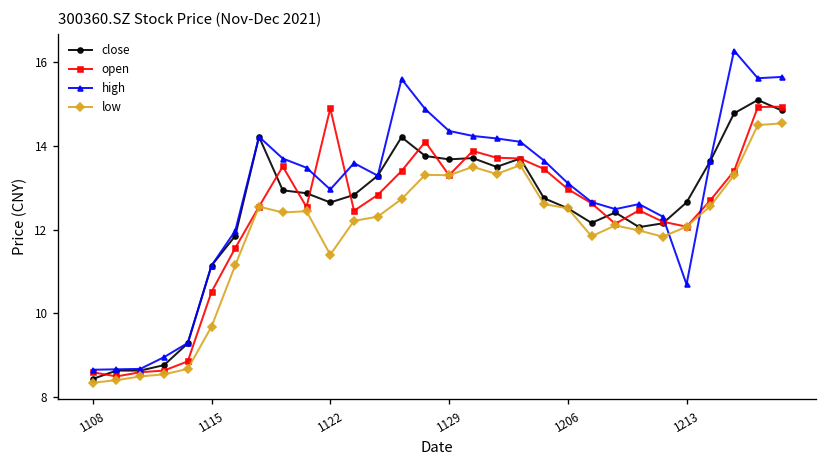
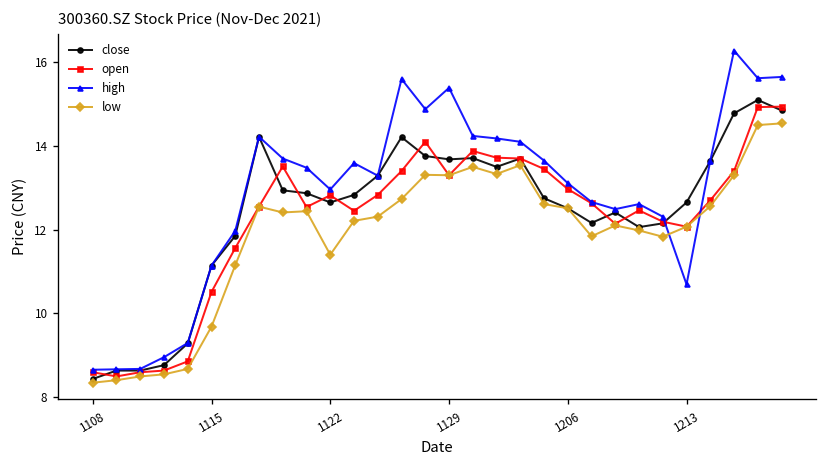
  {
    "close": {
      "1108": 8.4,
      "1122": 12.7,
      "1129": 13.7,
      "1213": 12.7
    },
    "open": {
      "1115": 10.5,
-     "1122": 14.9,
+     "1122": 12.8,
      "1206": 13.0
    },
    "high": {
      "1122": 13.0,
-     "1129": 14.4,
+     "1129": 15.4,
      "1206": 13.1,
      "1213": 10.7
    },
    "low": {
      "1108": 8.3,
      "1115": 9.7,
      "1122": 11.4
    }
  }
